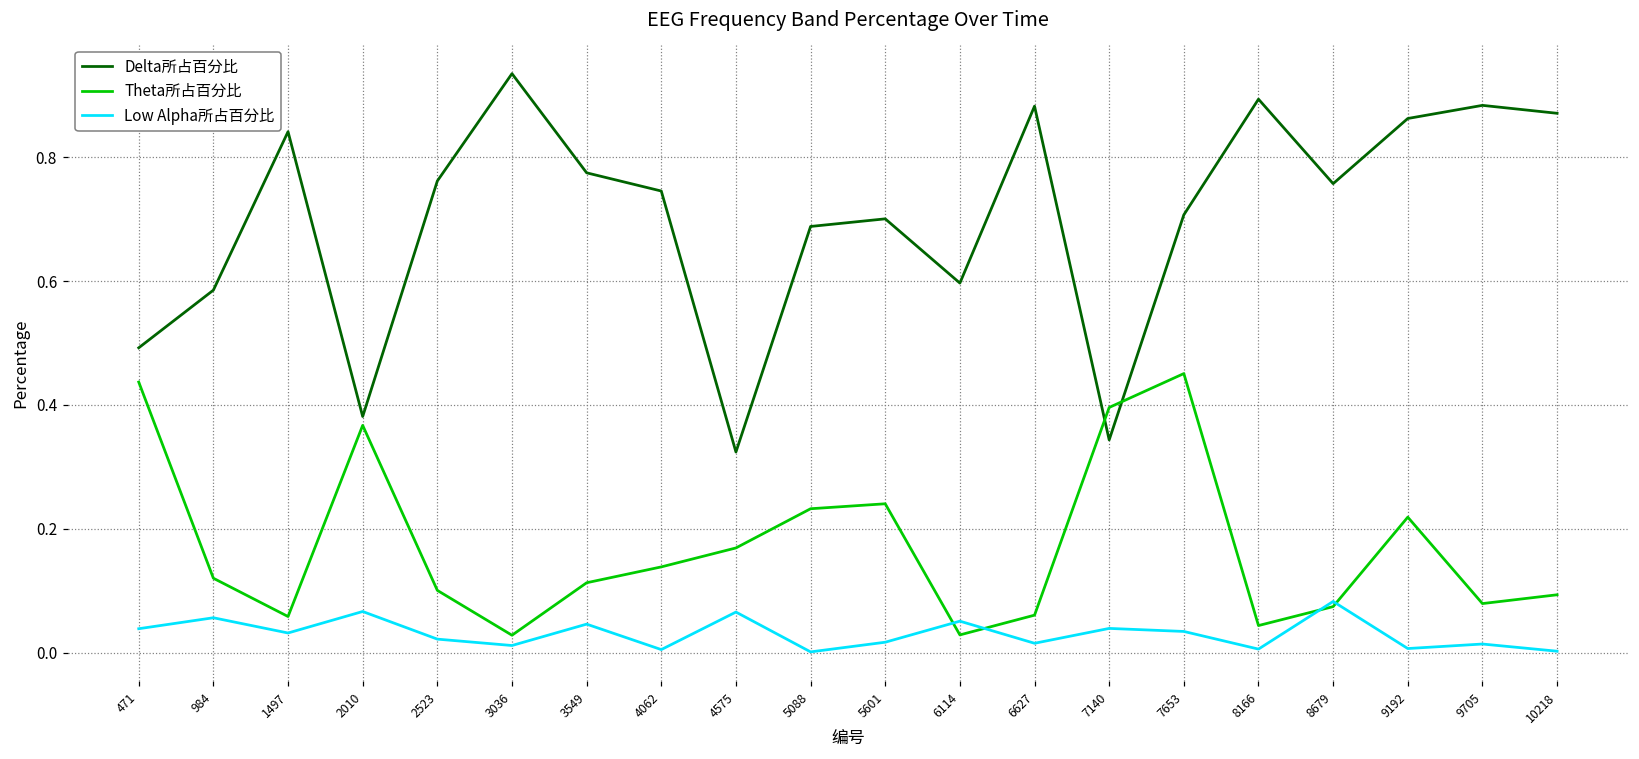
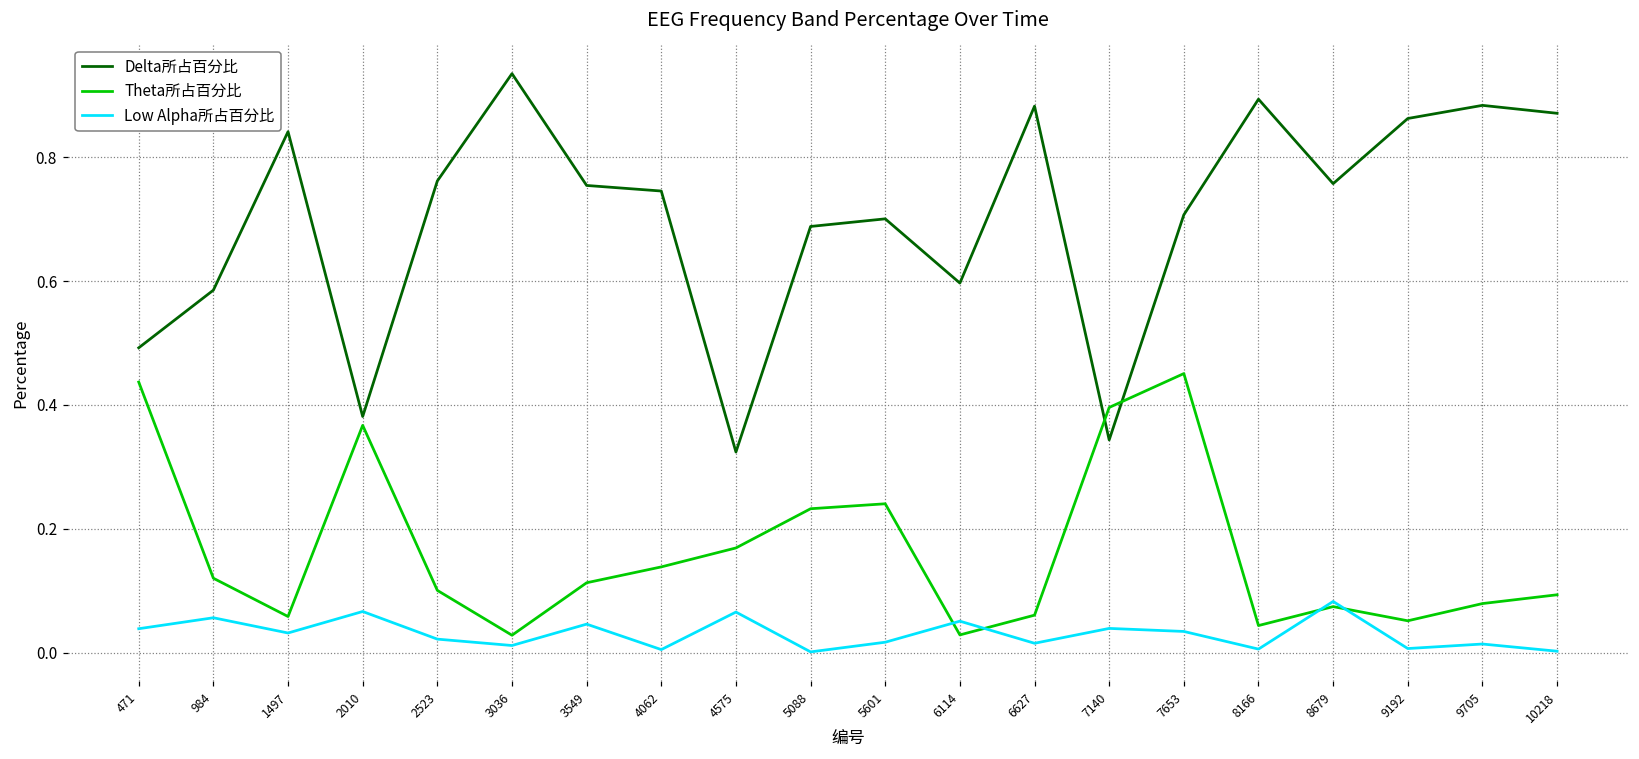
  {
    "Delta所占百分比": {
      "471": 0.49,
      "984": 0.59,
      "1497": 0.84,
      "2010": 0.38,
      "2523": 0.76,
      "3036": 0.93,
-     "3549": 0.77,
+     "3549": 0.75,
      "4062": 0.75,
      "4575": 0.32,
      "5088": 0.69,
      "5601": 0.70,
      "6114": 0.60,
      "6627": 0.88,
      "7140": 0.34,
      "7653": 0.71,
      "8166": 0.89,
      "8679": 0.76,
      "9192": 0.86,
      "9705": 0.88,
      "10218": 0.87
    },
    "Theta所占百分比": {
      "471": 0.44,
      "984": 0.12,
      "1497": 0.06,
      "2010": 0.37,
      "2523": 0.10,
      "3036": 0.03,
      "3549": 0.11,
      "4062": 0.14,
      "4575": 0.17,
      "5088": 0.23,
      "5601": 0.24,
      "6114": 0.03,
      "6627": 0.06,
      "7140": 0.40,
      "7653": 0.45,
      "8166": 0.04,
      "8679": 0.07,
-     "9192": 0.22,
+     "9192": 0.05,
      "9705": 0.08,
      "10218": 0.09
    },
    "Low Alpha所占百分比": {
      "471": 0.04,
      "984": 0.06,
      "1497": 0.03,
      "2010": 0.07,
      "2523": 0.02,
      "3036": 0.01,
      "3549": 0.05,
      "4062": 0.01,
      "4575": 0.07,
      "5088": 0.00,
      "5601": 0.02,
      "6114": 0.05,
      "6627": 0.02,
      "7140": 0.04,
      "7653": 0.03,
      "8166": 0.01,
      "8679": 0.08,
      "9192": 0.01,
      "9705": 0.01,
      "10218": 0.00
    }
  }
